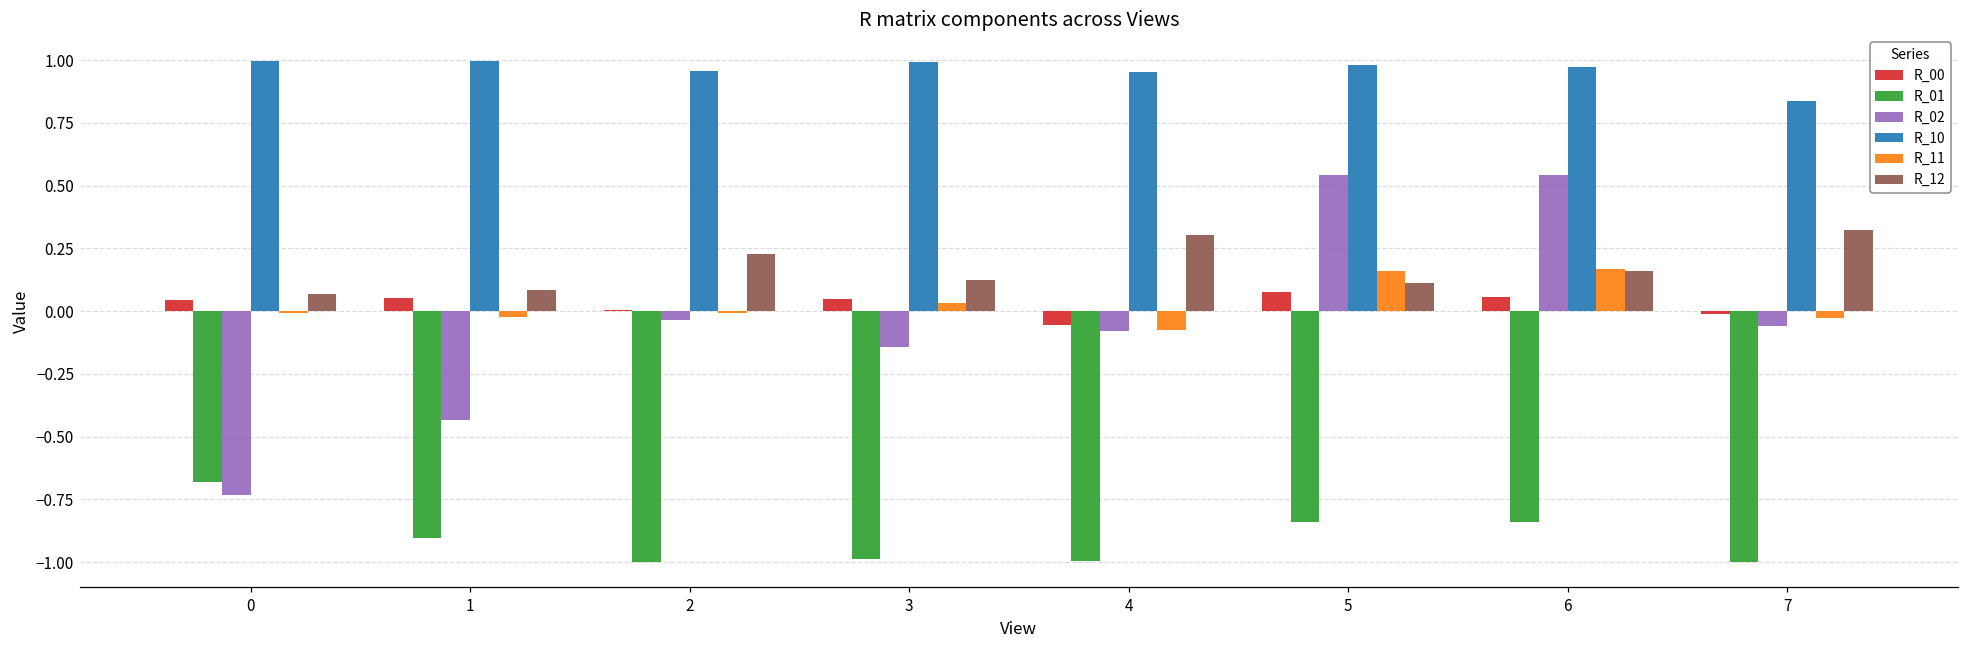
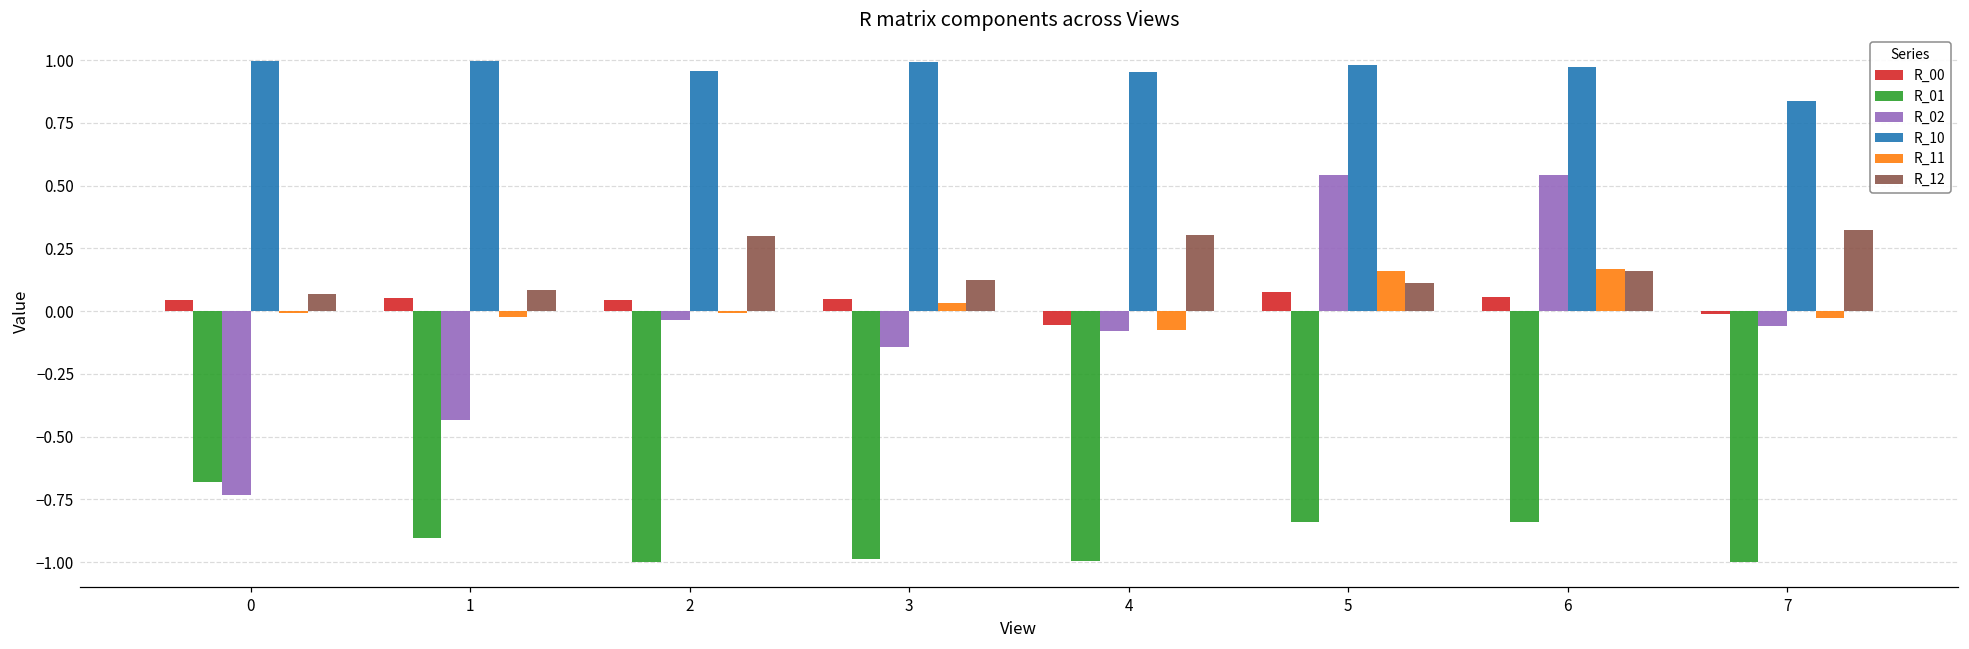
  {
    "R_00": {
      "0": 0.05,
      "1": 0.05,
-     "2": 0.00,
+     "2": 0.04,
      "3": 0.05,
      "4": -0.05,
      "5": 0.07,
      "6": 0.06
    },
    "R_01": {
      "0": -0.68,
      "1": -0.90,
      "2": -1.00,
      "3": -0.99,
      "4": -1.00,
      "5": -0.84,
      "6": -0.84,
      "7": -1.00
    },
    "R_02": {
      "0": -0.73,
      "1": -0.43,
      "2": -0.04,
      "3": -0.14,
      "4": -0.08,
      "5": 0.54,
      "6": 0.54,
      "7": -0.06
    },
    "R_10": {
      "0": 1.00,
      "1": 1.00,
      "2": 0.95,
      "3": 0.99,
      "4": 0.95,
      "5": 0.98,
      "6": 0.97,
      "7": 0.84
    },
    "R_11": {
      "1": -0.02,
      "3": 0.03,
      "4": -0.08,
      "5": 0.16,
      "6": 0.17,
      "7": -0.03
    },
    "R_12": {
      "0": 0.07,
      "1": 0.08,
-     "2": 0.23,
+     "2": 0.30,
      "3": 0.12,
      "4": 0.30,
      "5": 0.11,
      "6": 0.16,
      "7": 0.32
    }
  }
